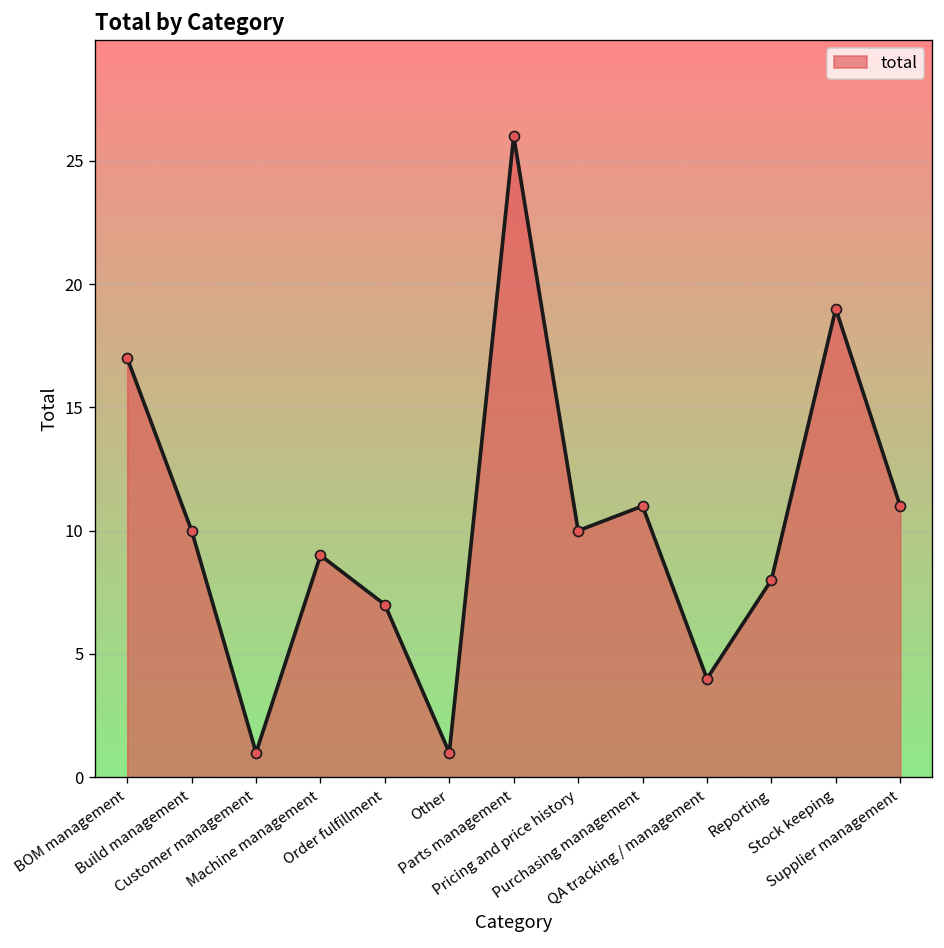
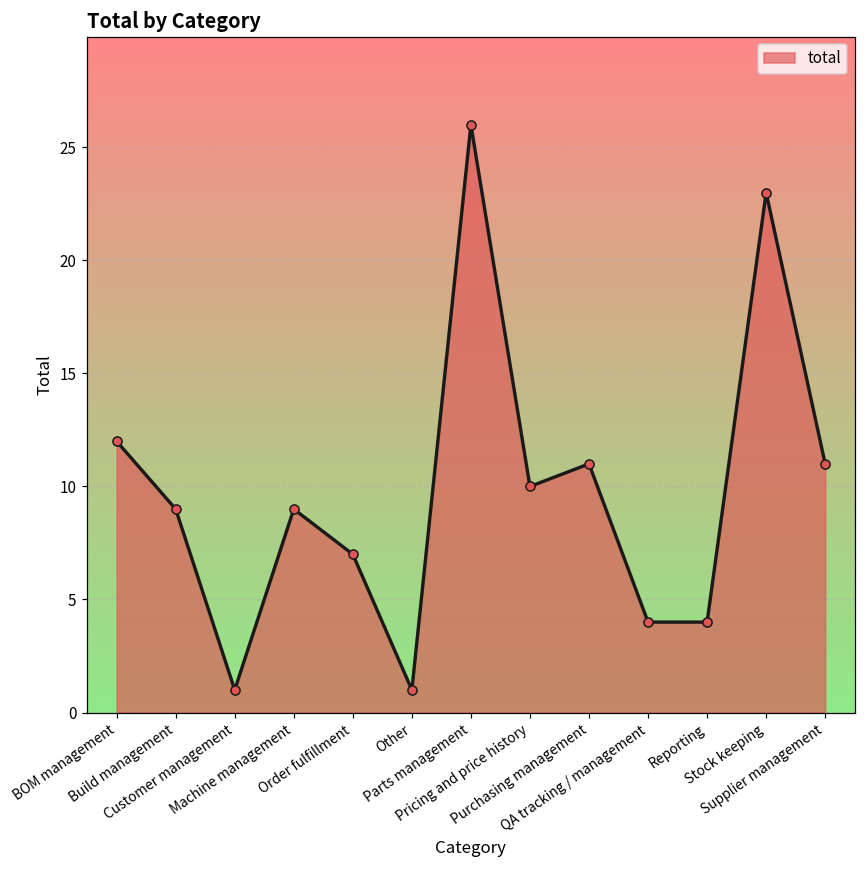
  {
-   "BOM management": 17,
-   "Build management": 10,
+   "BOM management": 12,
+   "Build management": 9,
    "Customer management": 1,
    "Machine management": 9,
    "Order fulfillment": 7,
    "Other": 1,
    "Parts management": 26,
    "Pricing and price history": 10,
    "Purchasing management": 11,
    "QA tracking / management": 4,
-   "Reporting": 8,
-   "Stock keeping": 19,
+   "Reporting": 4,
+   "Stock keeping": 23,
    "Supplier management": 11
  }
